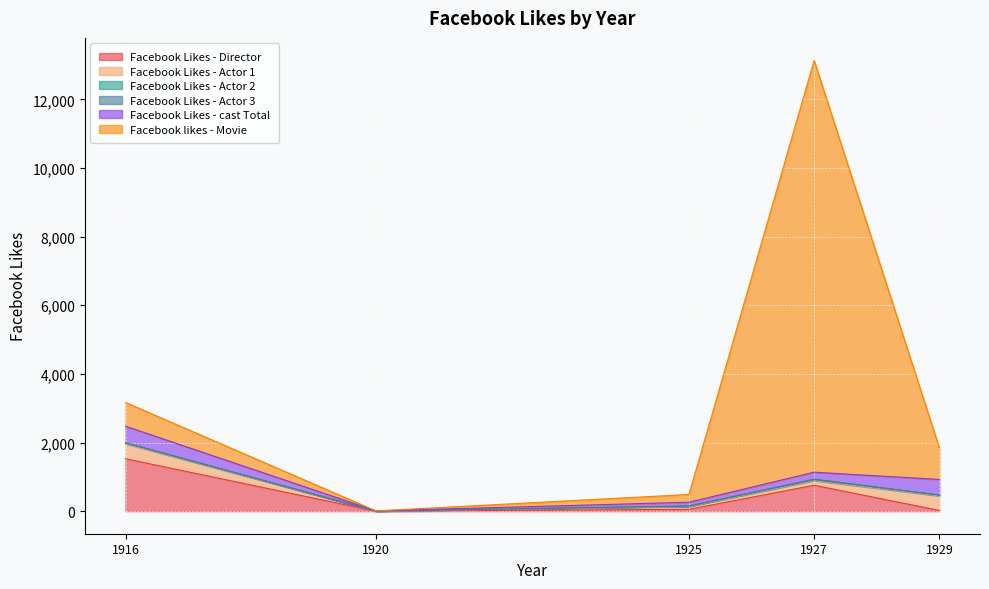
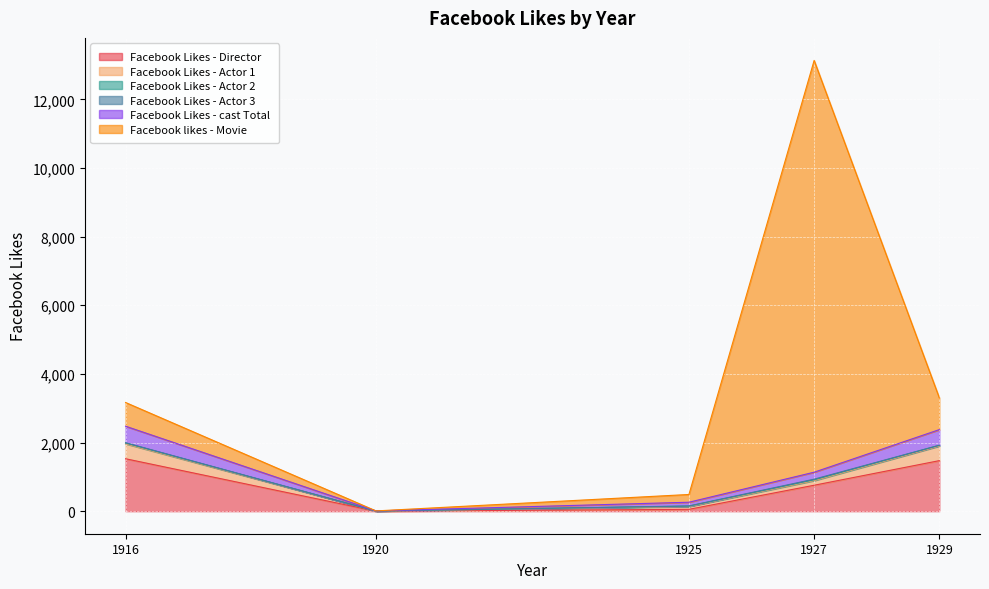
  {
    "Facebook Likes - Director": {
      "1916": "1,500",
      "1925": "100",
      "1927": "800",
-     "1929": "0"
+     "1929": "1,500"
    },
    "Facebook Likes - cast Total": {
      "1916": "500",
      "1925": "100",
      "1927": "200",
      "1929": "500"
    },
    "Facebook likes - Movie": {
      "1916": "700",
      "1925": "200",
      "1927": "12,000",
      "1929": "900"
    }
  }
